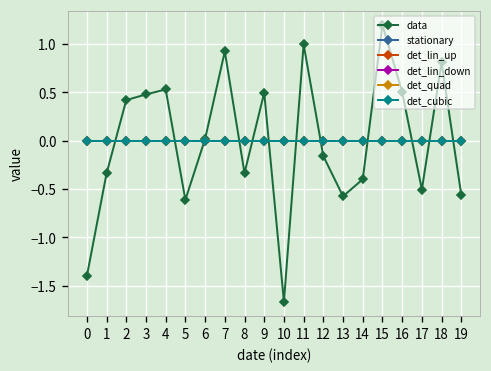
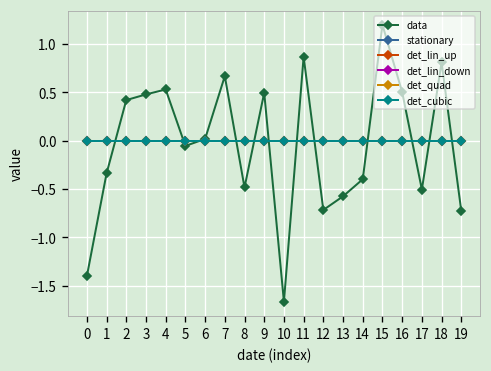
  {
    "data": {
      "0": -1.4,
      "1": -0.3,
      "2": 0.4,
      "3": 0.5,
      "4": 0.5,
-     "5": -0.6,
-     "7": 0.9,
-     "8": -0.3,
+     "5": -0.1,
+     "7": 0.7,
+     "8": -0.5,
      "9": 0.5,
      "10": -1.7,
-     "11": 1.0,
-     "12": -0.2,
+     "11": 0.9,
+     "12": -0.7,
      "13": -0.6,
      "14": -0.4,
      "17": -0.5,
-     "19": -0.6
+     "19": -0.7
    },
    "det_cubic": {
      "0": 0.0,
      "1": 0.0,
      "2": 0.0,
      "3": 0.0,
      "4": 0.0,
      "5": 0.0,
      "7": 0.0,
      "8": 0.0,
      "9": 0.0,
      "10": 0.0,
      "11": 0.0,
      "12": 0.0,
      "13": 0.0,
      "14": 0.0,
      "15": 0.0,
      "16": 0.0,
      "17": 0.0,
      "18": 0.0,
      "19": 0.0
    }
  }
